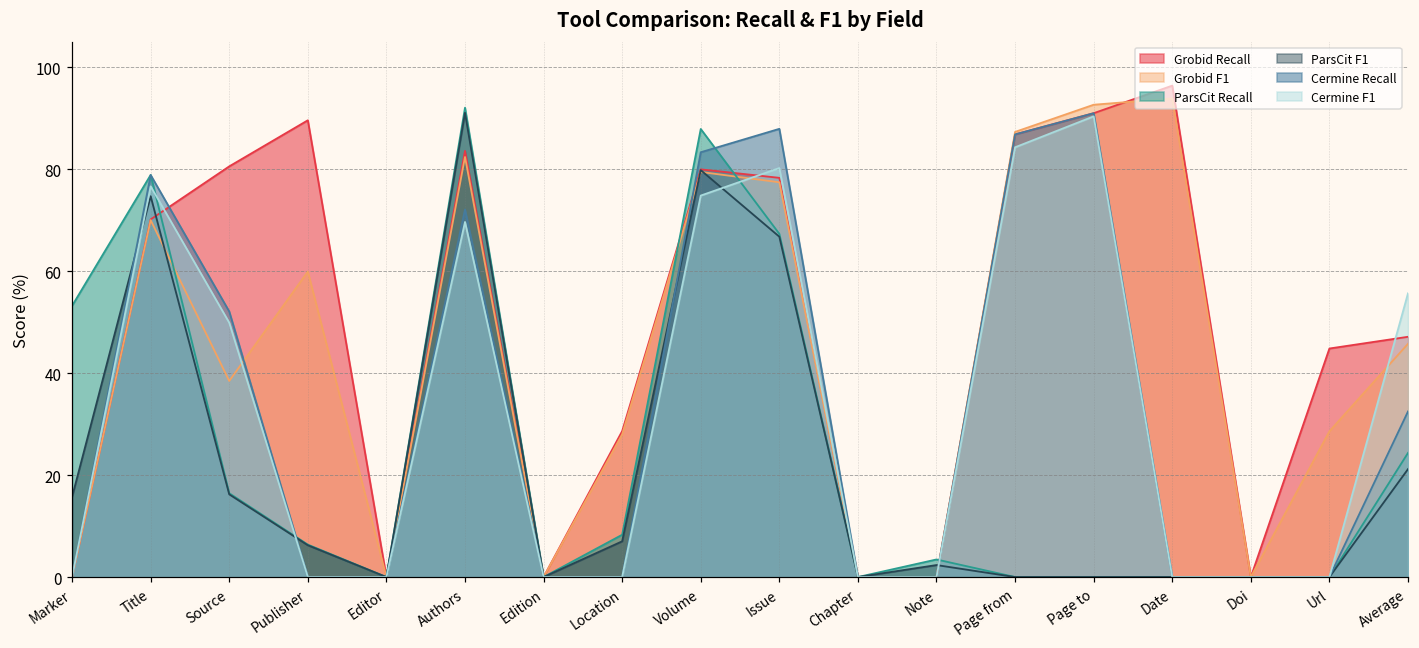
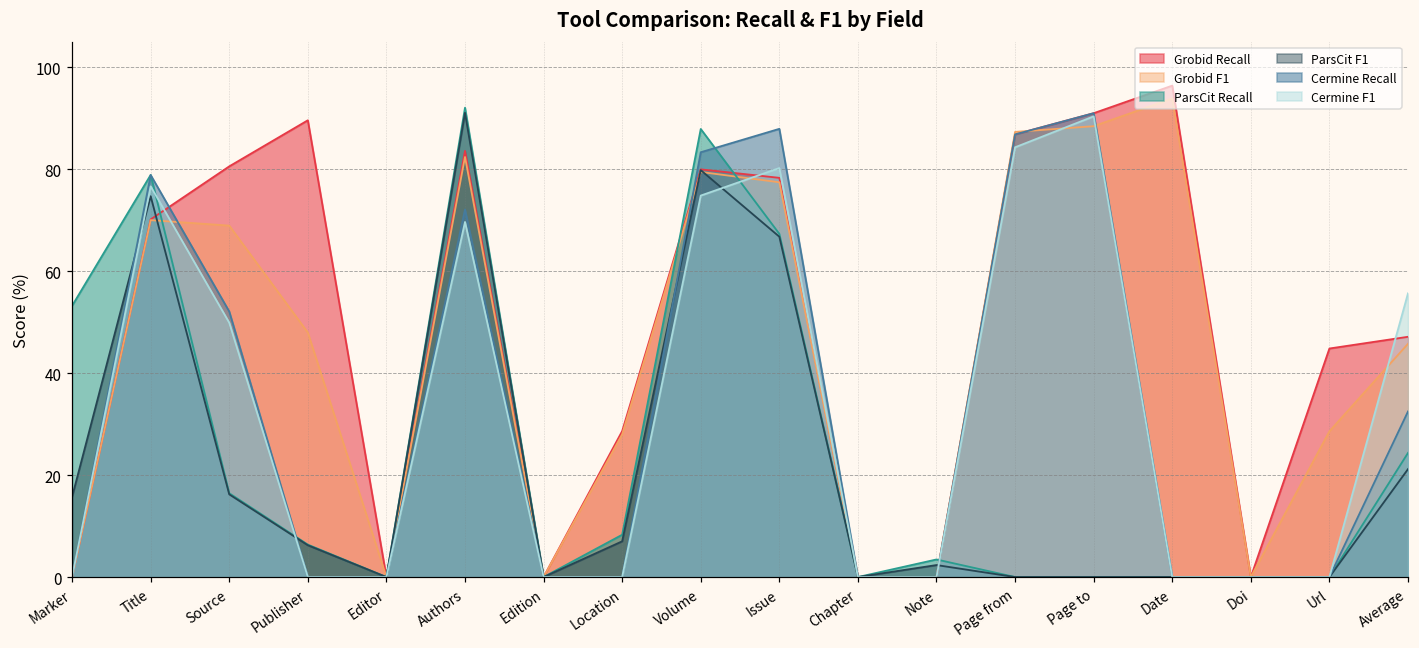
  {
    "Grobid Recall": {
      "Source": 81,
      "Publisher": 90,
      "Authors": 84,
      "Location": 29,
      "Issue": 78,
      "Url": 45,
      "Average": 47
    },
    "Grobid F1": {
-     "Source": 38,
-     "Publisher": 60,
+     "Source": 69,
+     "Publisher": 48,
      "Authors": 82,
      "Location": 28,
      "Issue": 77,
-     "Page to": 93,
+     "Page to": 88,
      "Url": 29,
      "Average": 46
    },
    "Cermine F1": {
      "Title": 77,
      "Source": 50,
      "Authors": 70,
      "Volume": 75,
      "Issue": 80,
      "Page from": 84,
      "Page to": 90,
      "Average": 56
    }
  }
